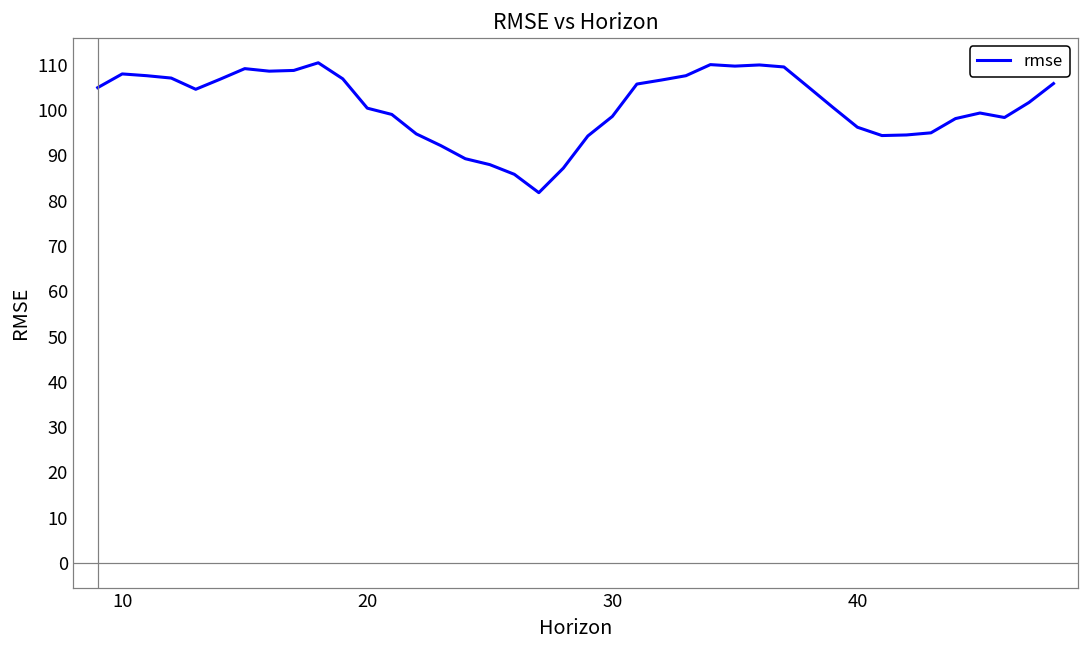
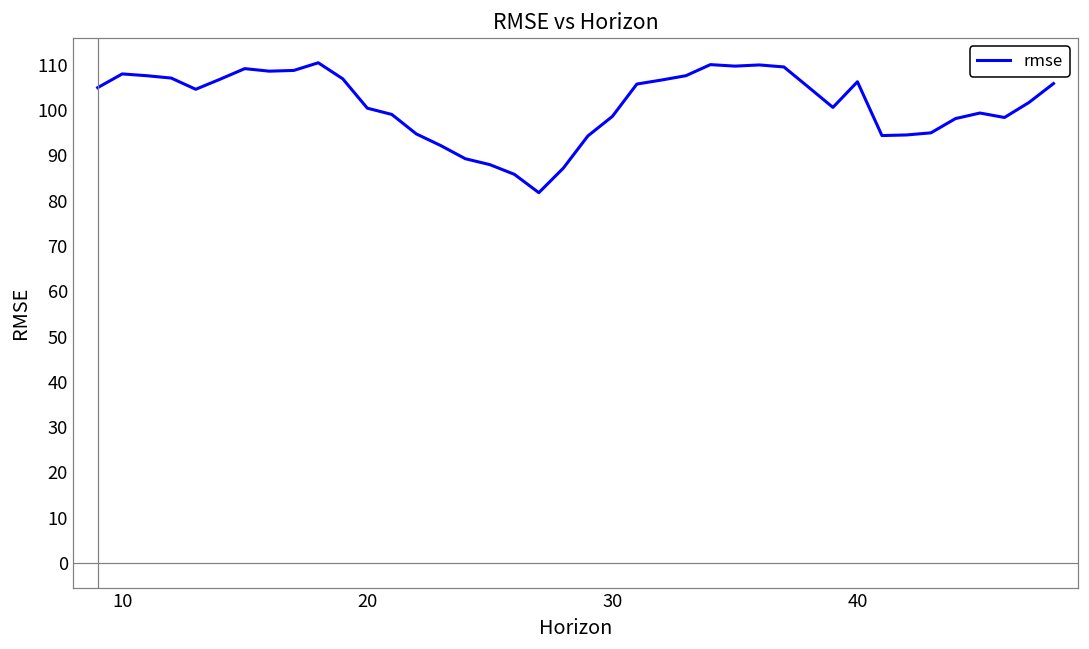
  {
    "10": 108,
    "20": 100,
    "30": 99,
-   "40": 96
+   "40": 106
  }
